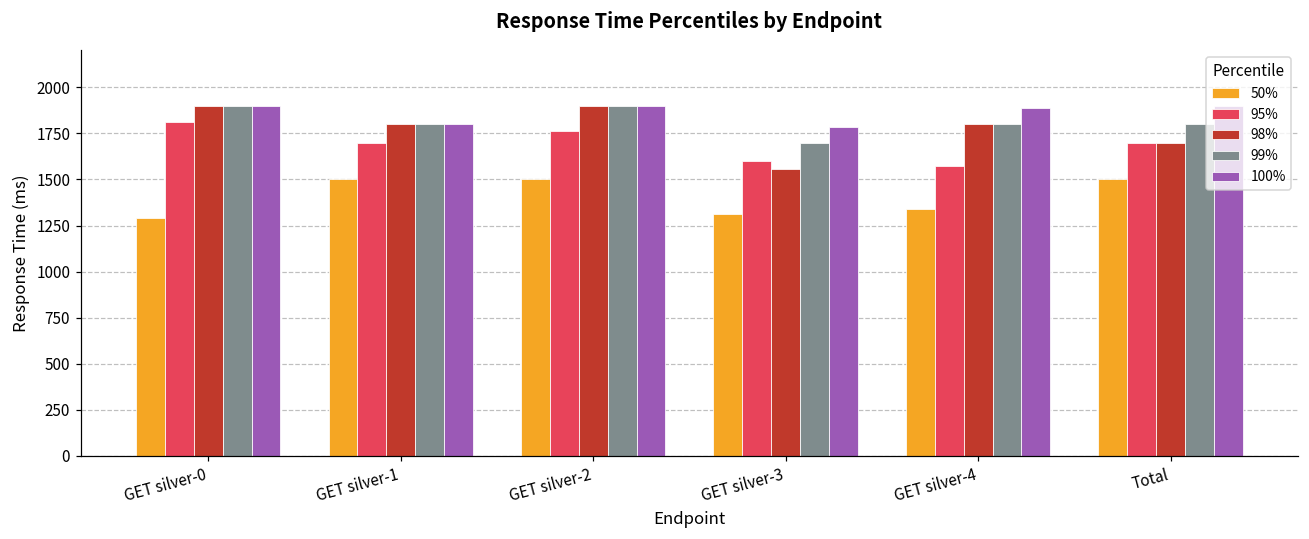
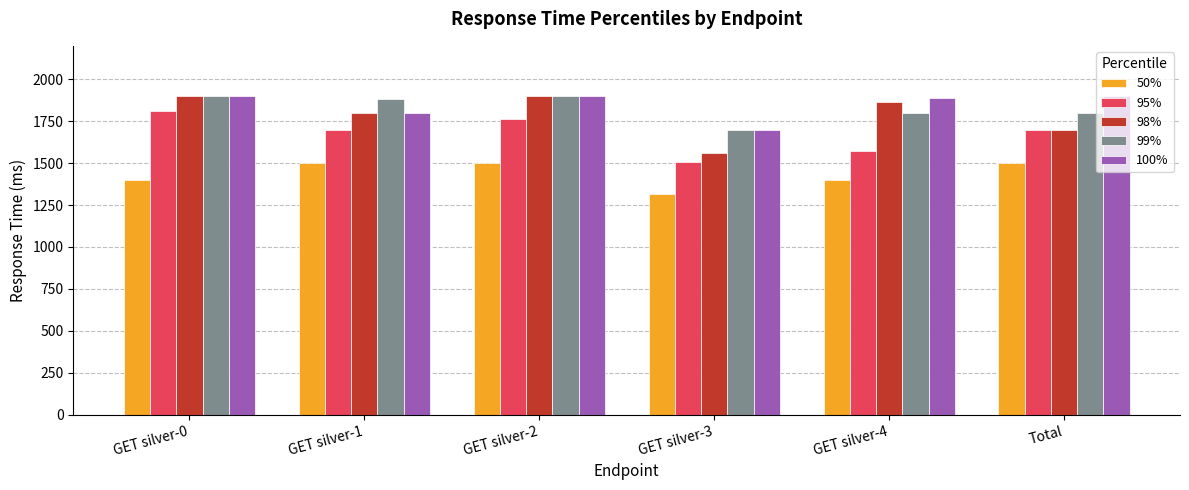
  {
    "50%": {
-     "GET silver-0": 1290,
+     "GET silver-0": 1400,
      "GET silver-1": 1500,
      "GET silver-2": 1500,
      "GET silver-3": 1310,
-     "GET silver-4": 1340,
+     "GET silver-4": 1400,
      "Total": 1500
    },
    "95%": {
      "GET silver-0": 1810,
      "GET silver-1": 1700,
      "GET silver-2": 1760,
-     "GET silver-3": 1600,
+     "GET silver-3": 1510,
      "GET silver-4": 1570,
      "Total": 1700
    },
    "98%": {
      "GET silver-0": 1900,
      "GET silver-1": 1800,
      "GET silver-2": 1900,
      "GET silver-3": 1560,
-     "GET silver-4": 1800,
+     "GET silver-4": 1870,
      "Total": 1700
    },
    "99%": {
      "GET silver-0": 1900,
-     "GET silver-1": 1800,
+     "GET silver-1": 1890,
      "GET silver-2": 1900,
      "GET silver-3": 1700,
      "GET silver-4": 1800,
      "Total": 1800
    },
    "100%": {
      "GET silver-0": 1900,
      "GET silver-1": 1800,
      "GET silver-2": 1900,
-     "GET silver-3": 1780,
+     "GET silver-3": 1700,
      "GET silver-4": 1890
    }
  }
